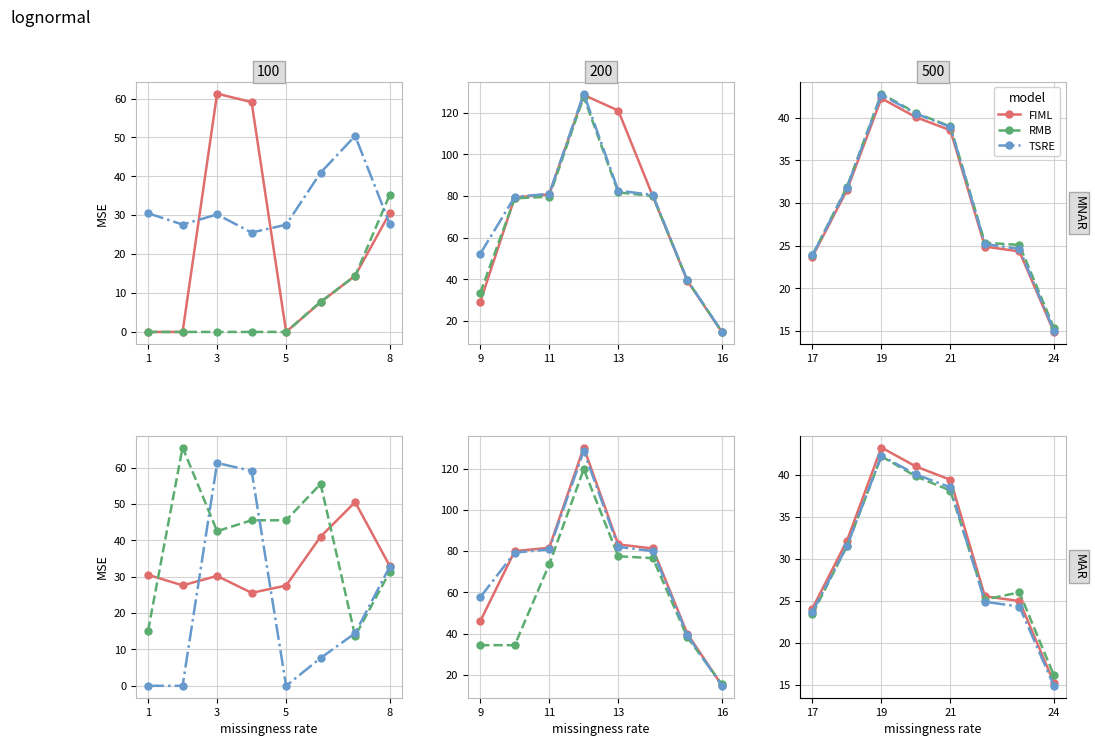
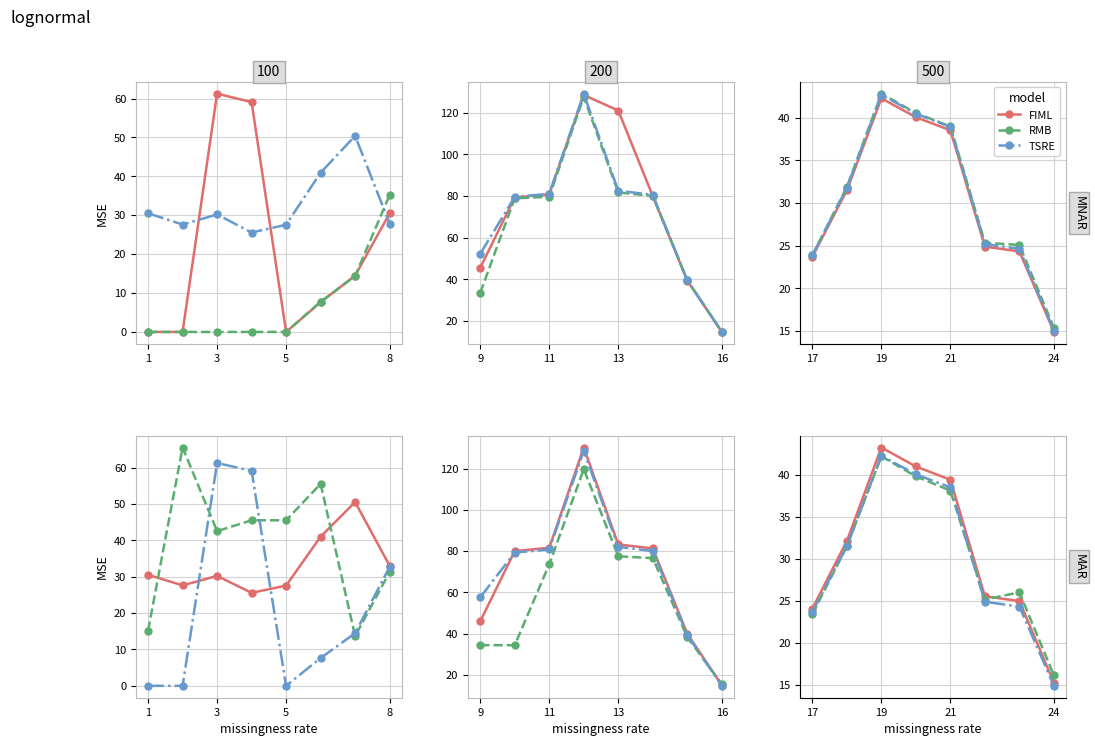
  {
    "100": {
      "FIML": {
        "8": 31
      },
      "RMB": {
        "8": 35
      },
      "TSRE": {
        "8": 28
      }
    },
    "200": {
      "FIML": {
-       "9": 29,
+       "9": 46,
        "13": 121
      },
      "RMB": {
        "9": 33
      },
      "TSRE": {
        "9": 52
      }
    },
    "500": {
      "FIML": {
        "19": 42,
        "21": 39
      },
      "RMB": {
        "24": 15
      }
    }
  }
